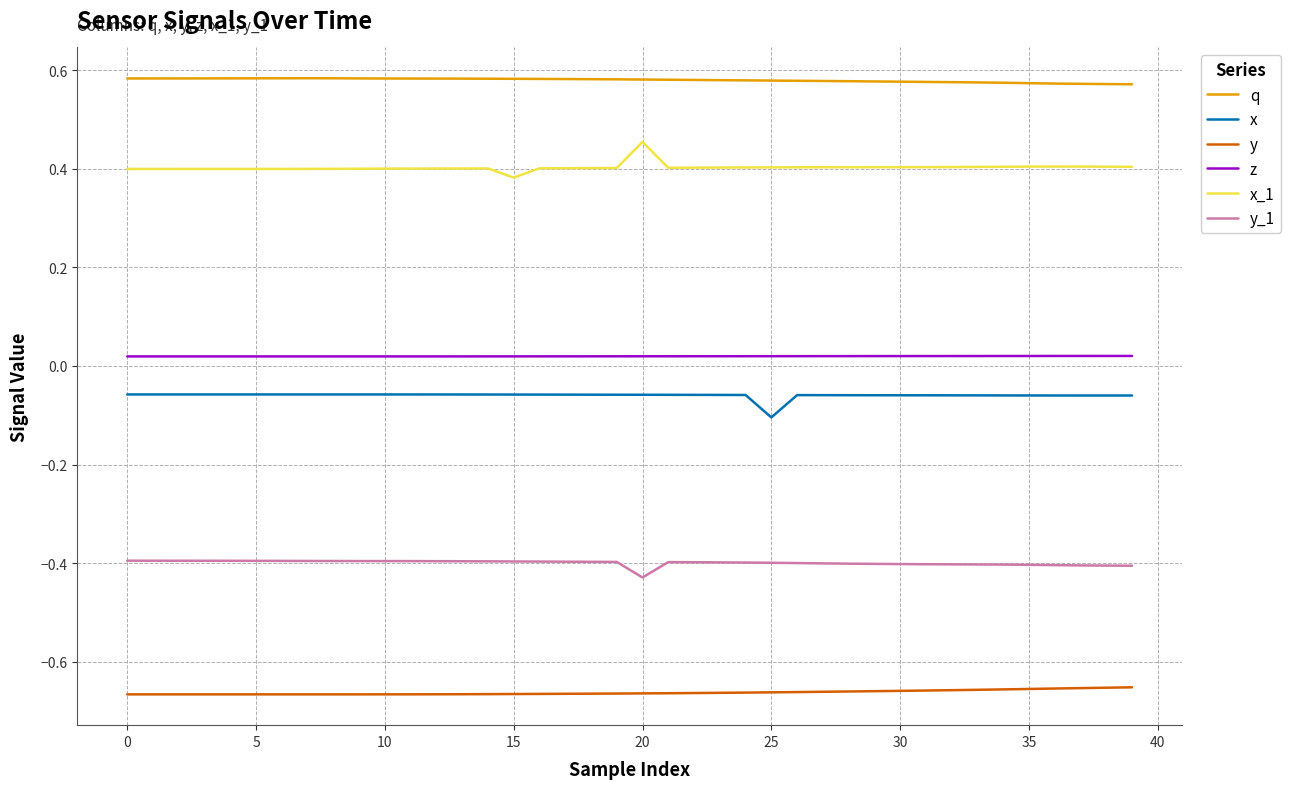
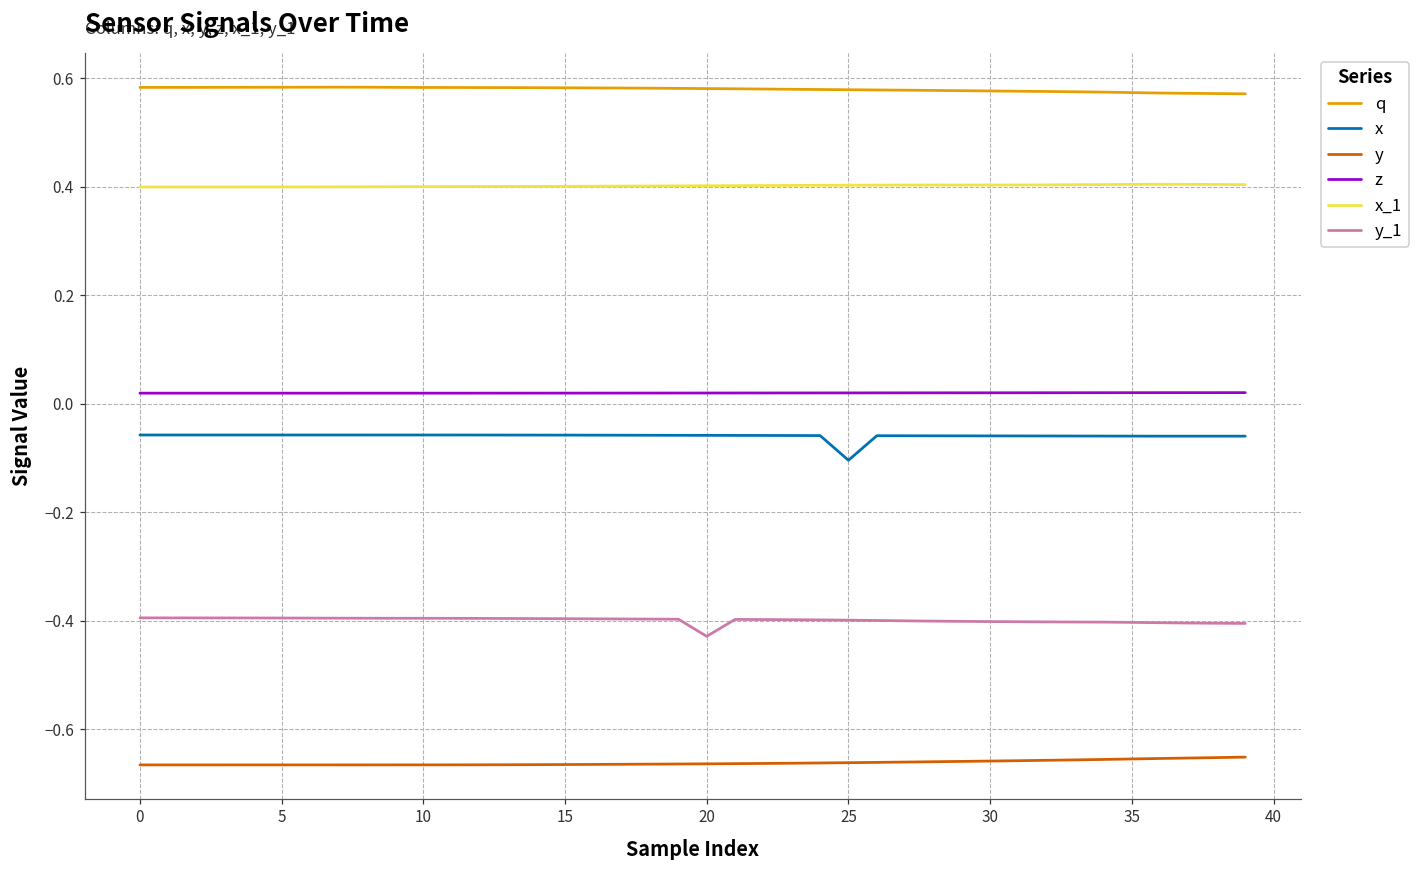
  {
    "q": {
      "0": 0.58,
      "5": 0.58,
      "10": 0.58,
      "15": 0.58,
      "20": 0.58,
      "25": 0.58,
      "30": 0.58,
      "35": 0.57
    },
    "x": {
      "0": -0.06,
      "5": -0.06,
      "10": -0.06,
      "15": -0.06,
      "20": -0.06,
      "25": -0.10,
      "30": -0.06,
      "35": -0.06
    },
    "y": {
      "0": -0.67,
      "5": -0.67,
      "10": -0.67,
      "15": -0.67,
      "20": -0.66,
      "25": -0.66,
      "30": -0.66,
      "35": -0.66
    },
    "z": {
      "0": 0.02,
      "5": 0.02,
      "10": 0.02,
      "15": 0.02,
      "20": 0.02,
      "25": 0.02,
      "30": 0.02,
      "35": 0.02
    },
    "x_1": {
      "0": 0.40,
      "5": 0.40,
      "10": 0.40,
-     "15": 0.38,
-     "20": 0.45,
+     "15": 0.40,
+     "20": 0.40,
      "25": 0.40,
      "30": 0.40,
      "35": 0.40
    },
    "y_1": {
      "0": -0.39,
      "5": -0.40,
      "10": -0.40,
      "15": -0.40,
      "20": -0.43,
      "25": -0.40,
      "30": -0.40,
      "35": -0.40
    }
  }
